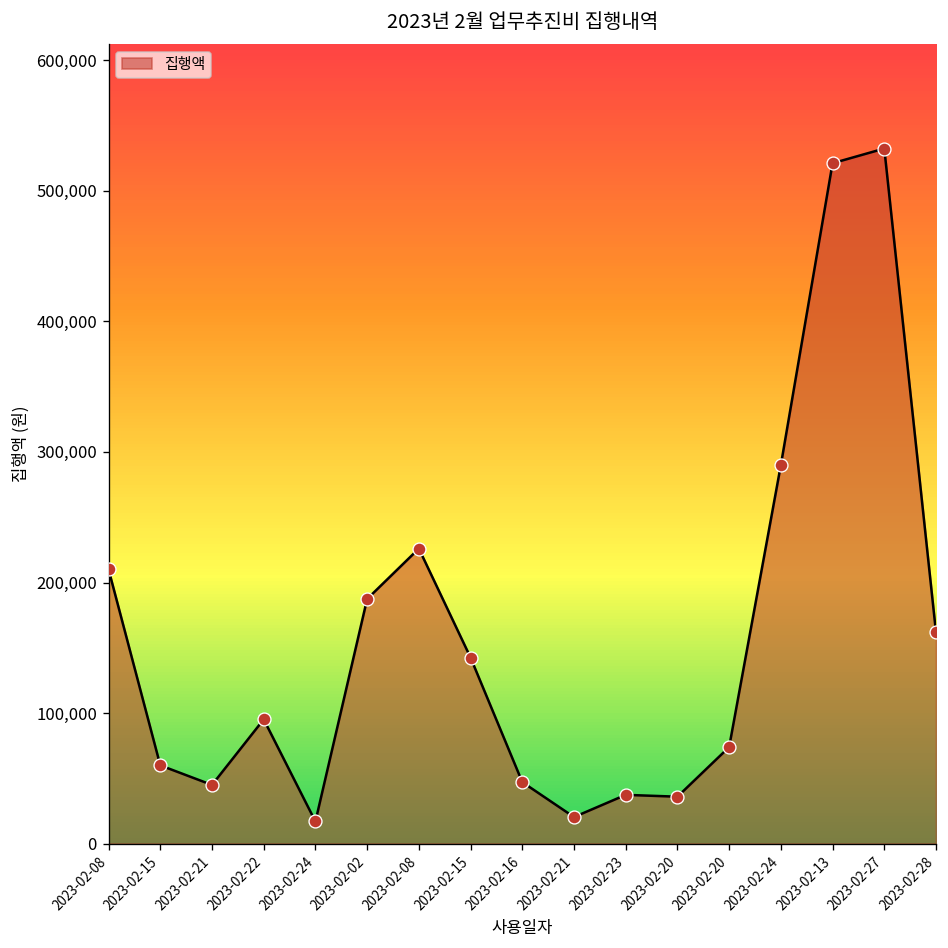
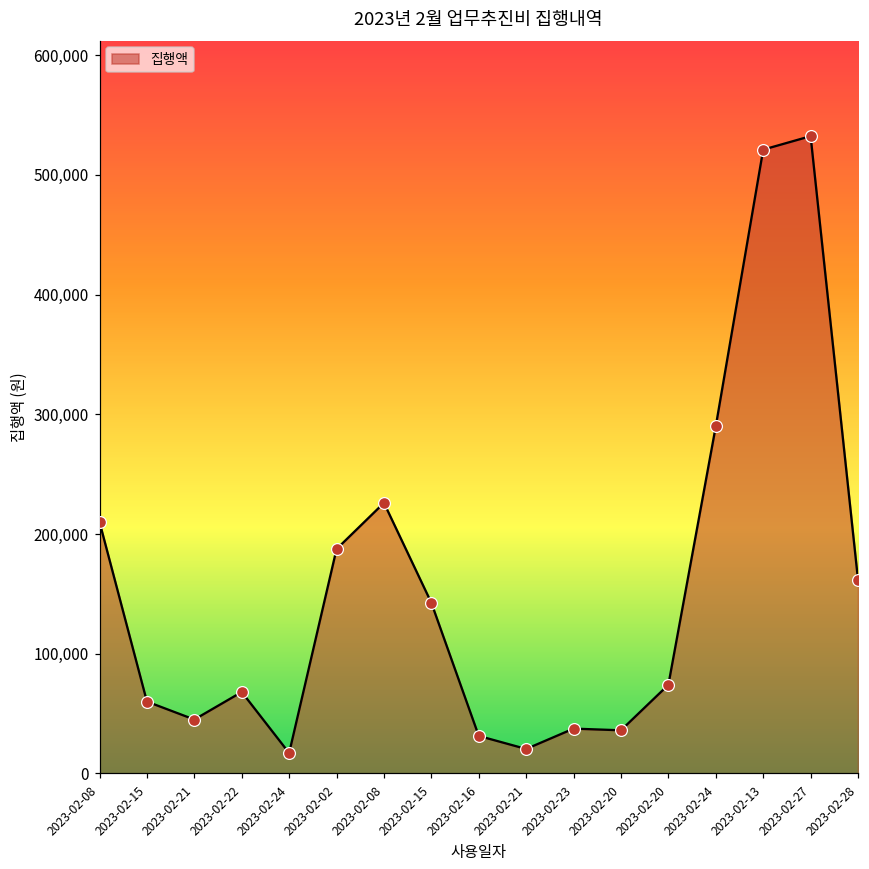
  {
-   "2023-02-22": "95,000",
+   "2023-02-22": "68,000",
    "2023-02-02": "187,000",
-   "2023-02-16": "47,000",
+   "2023-02-16": "31,000",
    "2023-02-23": "37,000",
    "2023-02-13": "521,000",
    "2023-02-27": "532,000",
    "2023-02-28": "162,000"
  }
